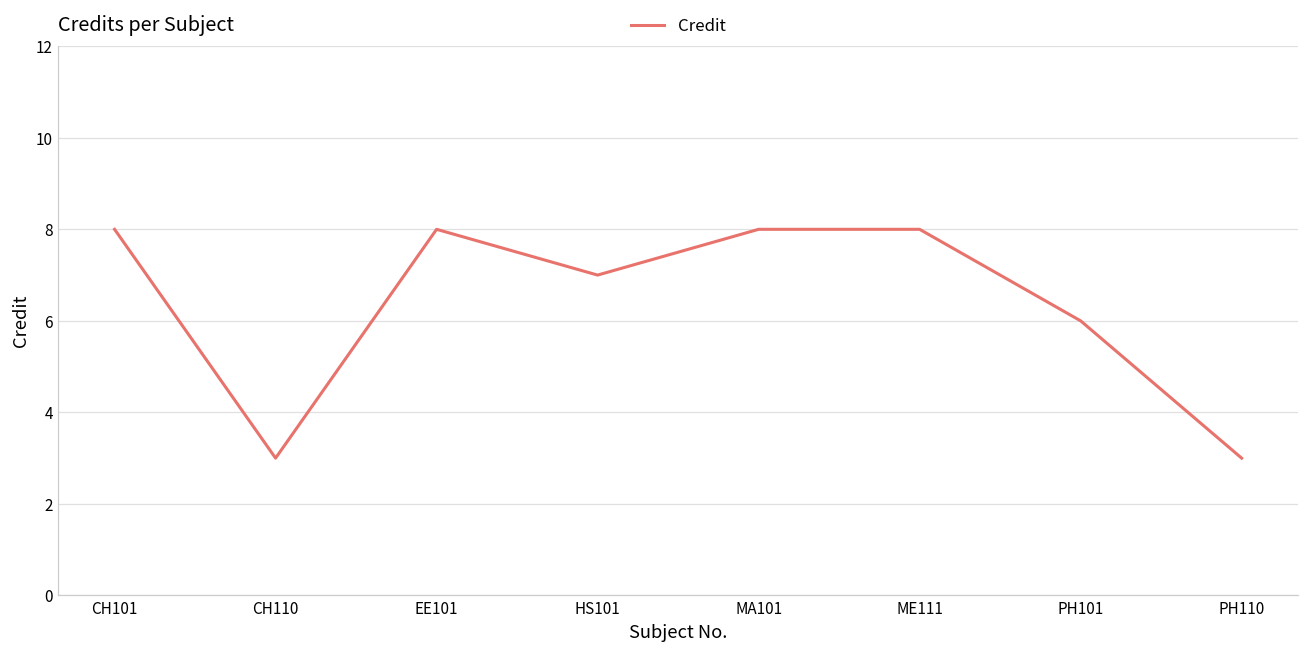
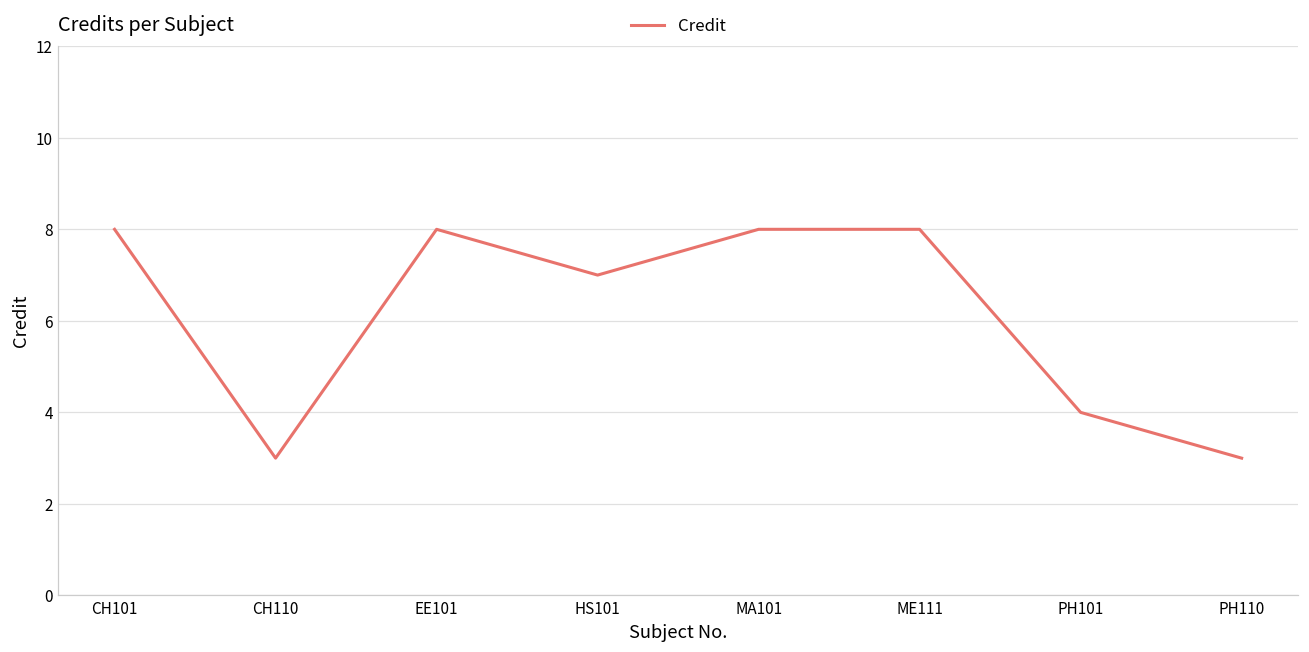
  {
    "CH101": 8,
    "CH110": 3,
    "EE101": 8,
    "HS101": 7,
    "MA101": 8,
    "ME111": 8,
-   "PH101": 6,
+   "PH101": 4,
    "PH110": 3
  }
